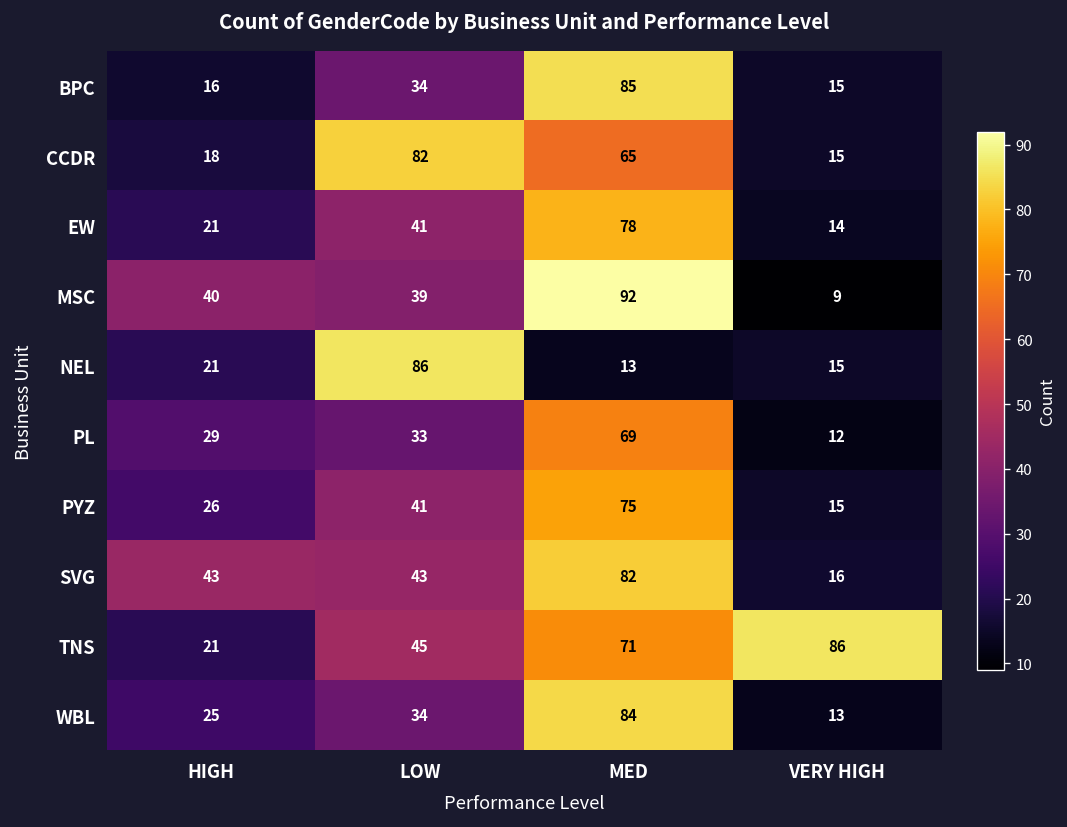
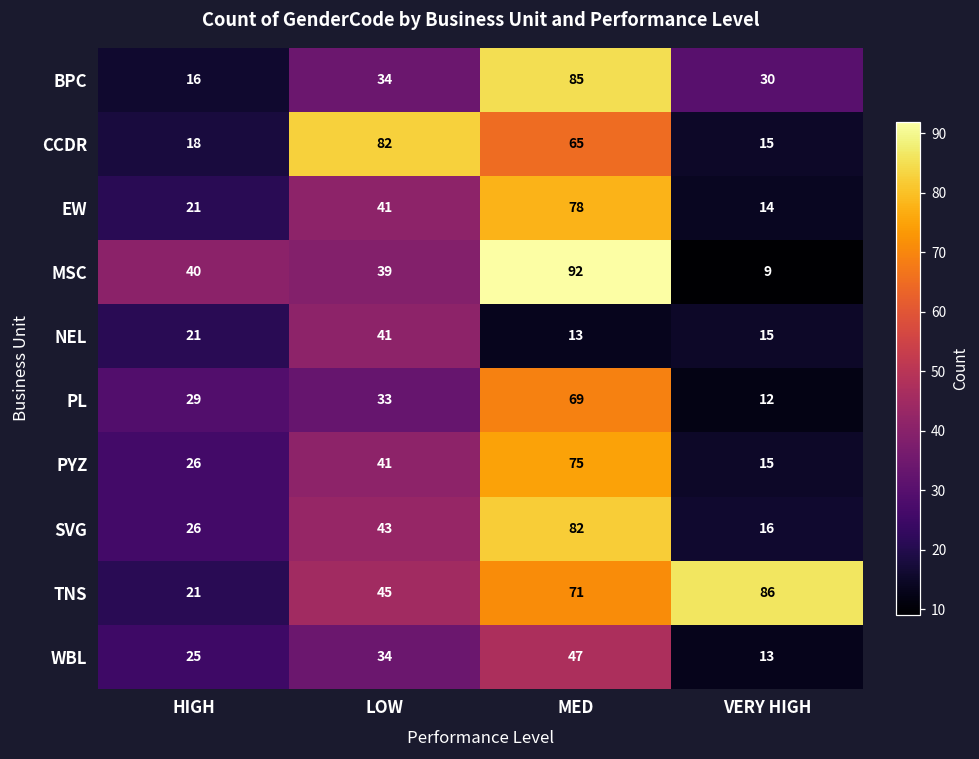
  {
    "BPC": {
      "HIGH": 16,
      "LOW": 34,
      "MED": 85,
-     "VERY HIGH": 15
+     "VERY HIGH": 30
    },
    "CCDR": {
      "HIGH": 18,
      "LOW": 82,
      "MED": 65,
      "VERY HIGH": 15
    },
    "EW": {
      "HIGH": 21,
      "LOW": 41,
      "MED": 78,
      "VERY HIGH": 14
    },
    "MSC": {
      "HIGH": 40,
      "LOW": 39,
      "MED": 92,
      "VERY HIGH": 9
    },
    "NEL": {
      "HIGH": 21,
-     "LOW": 86,
+     "LOW": 41,
      "MED": 13,
      "VERY HIGH": 15
    },
    "PL": {
      "HIGH": 29,
      "LOW": 33,
      "MED": 69,
      "VERY HIGH": 12
    },
    "PYZ": {
      "HIGH": 26,
      "LOW": 41,
      "MED": 75,
      "VERY HIGH": 15
    },
    "SVG": {
-     "HIGH": 43,
+     "HIGH": 26,
      "LOW": 43,
      "MED": 82,
      "VERY HIGH": 16
    },
    "TNS": {
      "HIGH": 21,
      "LOW": 45,
      "MED": 71,
      "VERY HIGH": 86
    },
    "WBL": {
      "HIGH": 25,
      "LOW": 34,
-     "MED": 84,
+     "MED": 47,
      "VERY HIGH": 13
    }
  }
